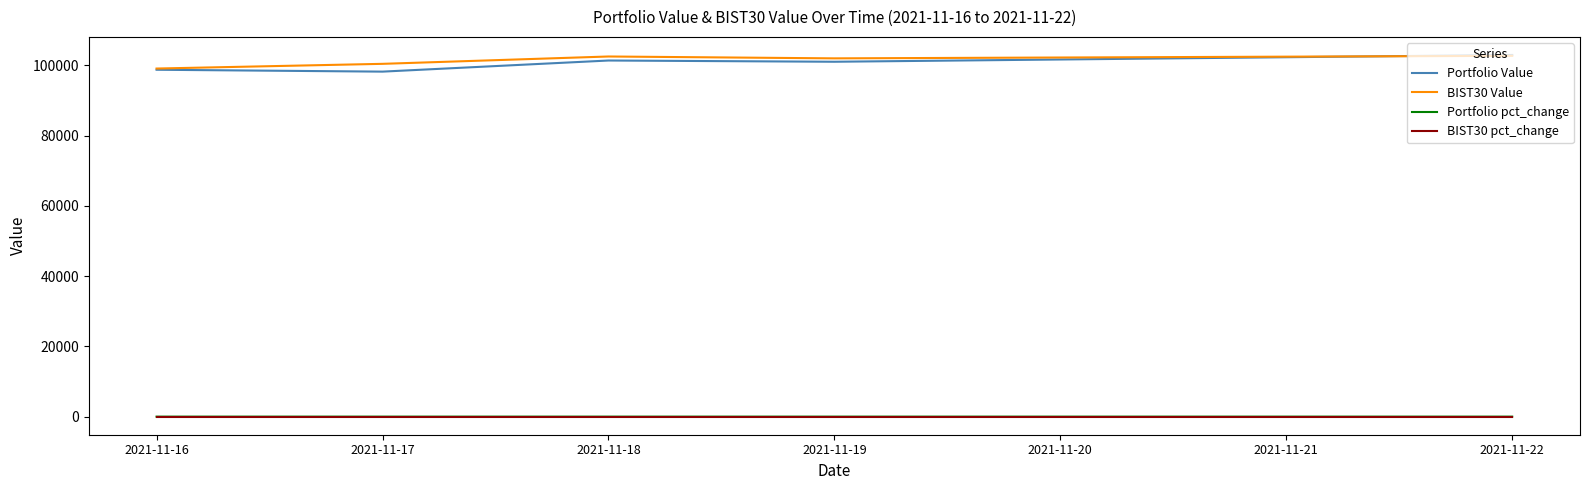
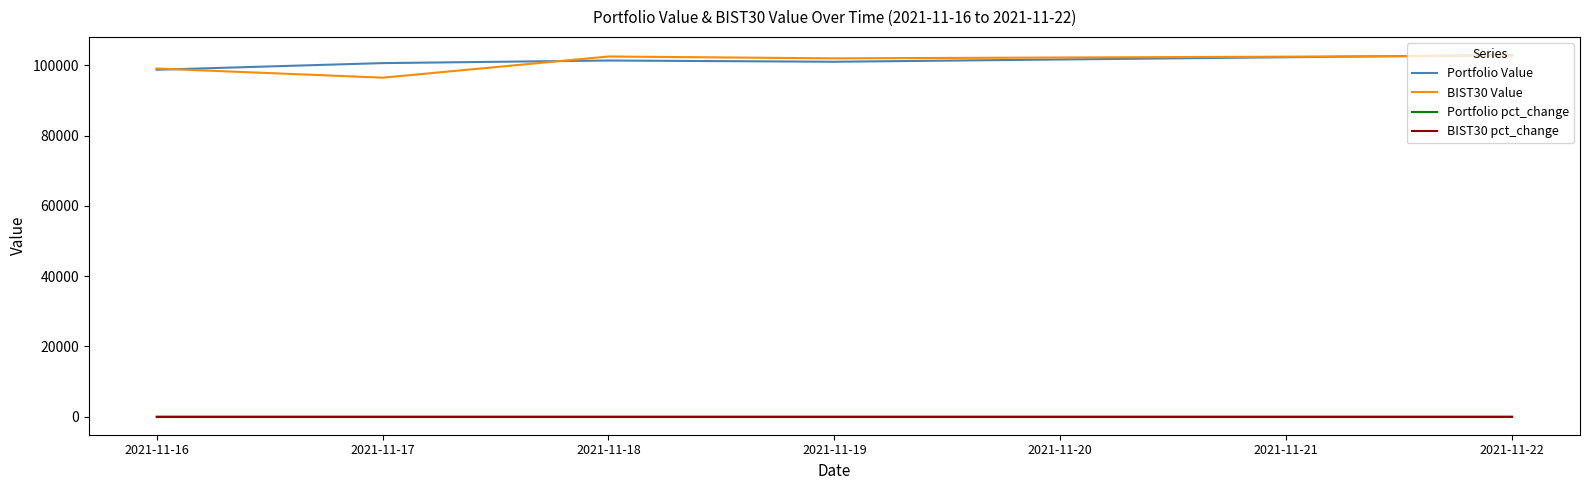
  {
    "Portfolio Value": {
-     "2021-11-17": 98000,
+     "2021-11-17": 101000,
      "2021-11-18": 101000,
      "2021-11-19": 101000
    },
    "BIST30 Value": {
-     "2021-11-17": 100000,
+     "2021-11-17": 97000,
      "2021-11-18": 103000,
      "2021-11-19": 102000
    },
    "BIST30 pct_change": {
      "2021-11-16": 0,
      "2021-11-17": 0,
      "2021-11-18": 0,
      "2021-11-19": 0,
      "2021-11-22": 0
    }
  }
